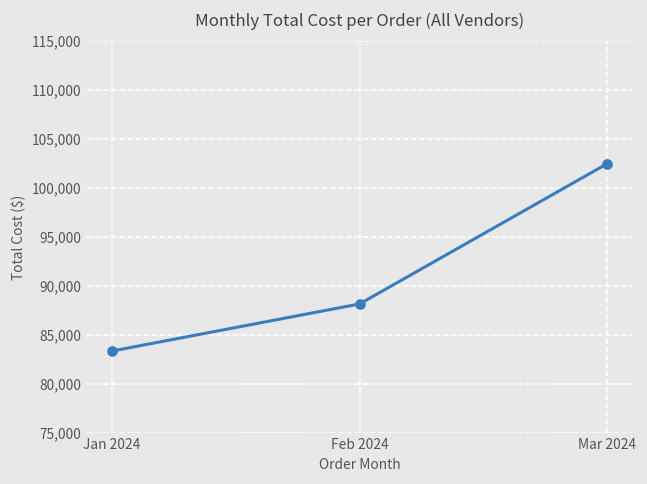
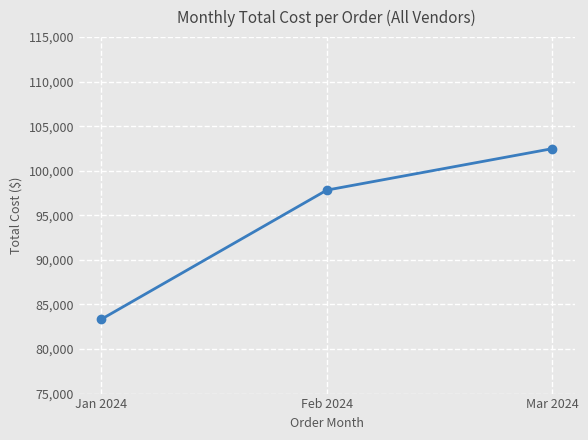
  {
    "Jan 2024": "83,000",
-   "Feb 2024": "88,000",
+   "Feb 2024": "98,000",
    "Mar 2024": "102,000"
  }
